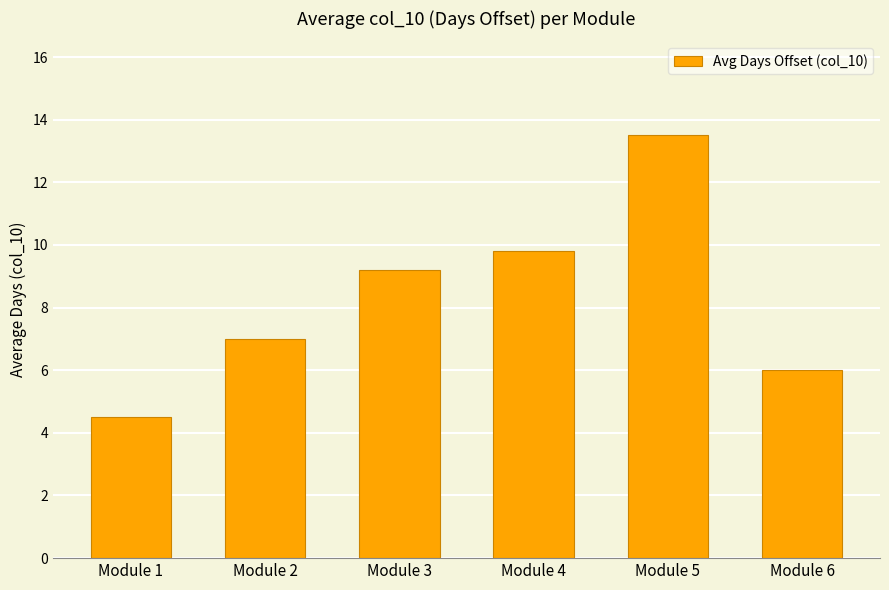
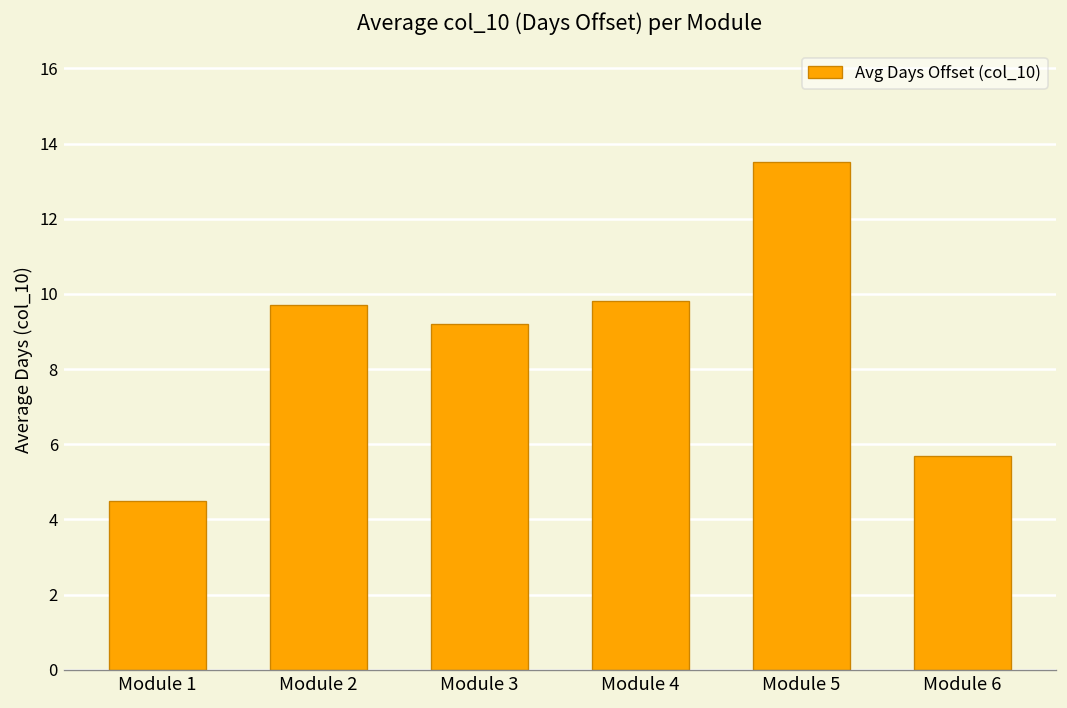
  {
    "Module 1": 4.5,
-   "Module 2": 7.0,
+   "Module 2": 9.7,
    "Module 3": 9.2,
    "Module 4": 9.8,
    "Module 5": 13.5,
-   "Module 6": 6.0
+   "Module 6": 5.7
  }
